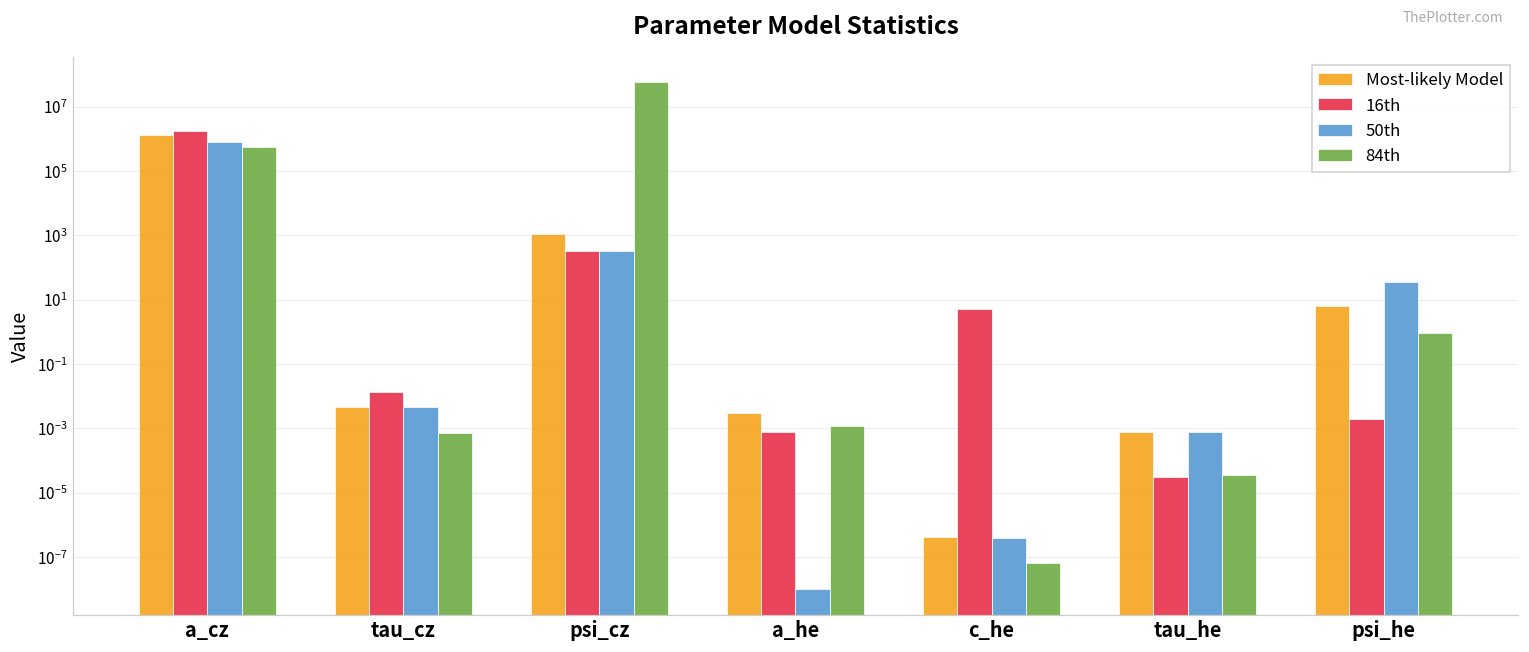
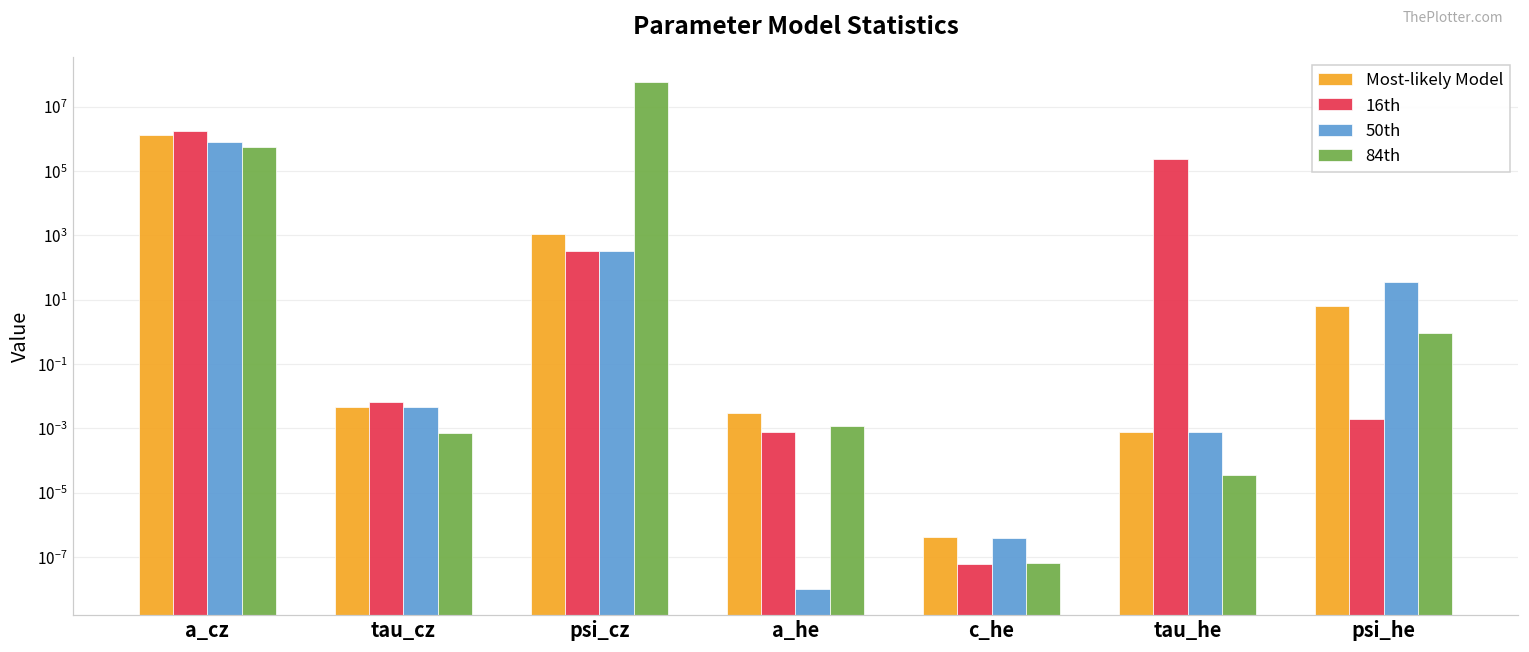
  {
    "Most-likely Model": {
      "a_cz": 1000000,
      "tau_cz": 0.005,
      "psi_cz": 1100,
      "a_he": 0.003,
      "c_he": 0.0000004,
      "tau_he": 0.0008,
      "psi_he": 7
    },
    "16th": {
      "a_cz": 2000000,
-     "tau_cz": 0.01,
+     "tau_cz": 0.007,
      "psi_cz": 300,
      "a_he": 0.0008,
-     "c_he": 5,
-     "tau_he": 0,
+     "c_he": 0,
+     "tau_he": 200000,
      "psi_he": 0.002
    },
    "50th": {
      "a_cz": 800000,
      "tau_cz": 0.005,
      "psi_cz": 300,
      "a_he": 0.000000010,
      "c_he": 0.0000004,
      "tau_he": 0.0008,
      "psi_he": 40
    },
    "84th": {
      "a_cz": 600000,
      "tau_cz": 0.0007,
      "psi_cz": 60000000,
      "a_he": 0.001,
      "c_he": 0.00000007,
      "tau_he": 0.00004,
      "psi_he": 0.9
    }
  }
